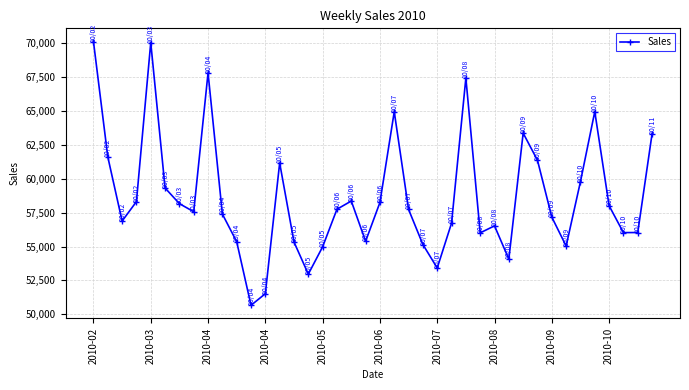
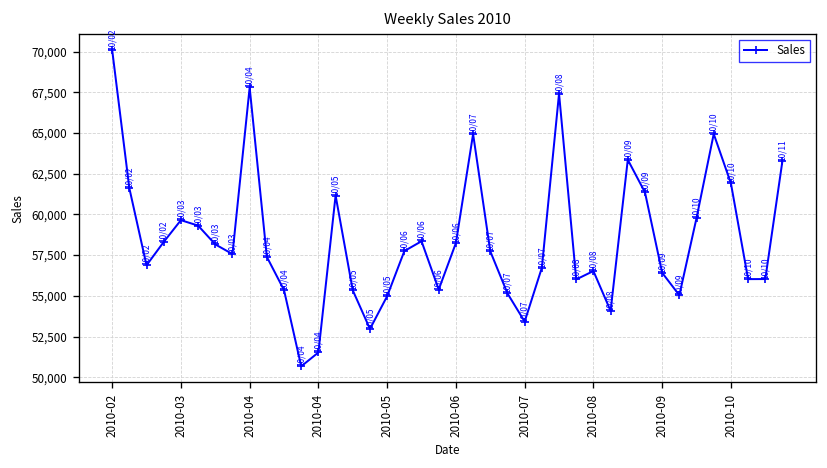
  {
-   "2010-03": "70,000",
-   "2010-09": "57,200",
-   "2010-10": "58,000"
+   "2010-03": "59,600",
+   "2010-09": "56,400",
+   "2010-10": "61,900"
  }
